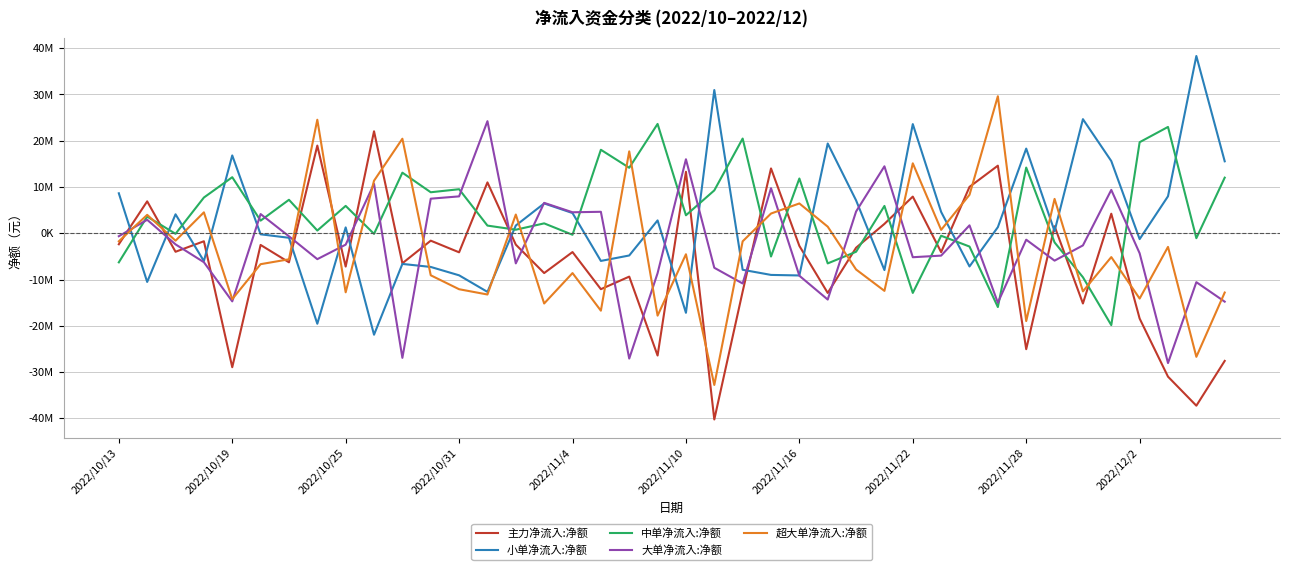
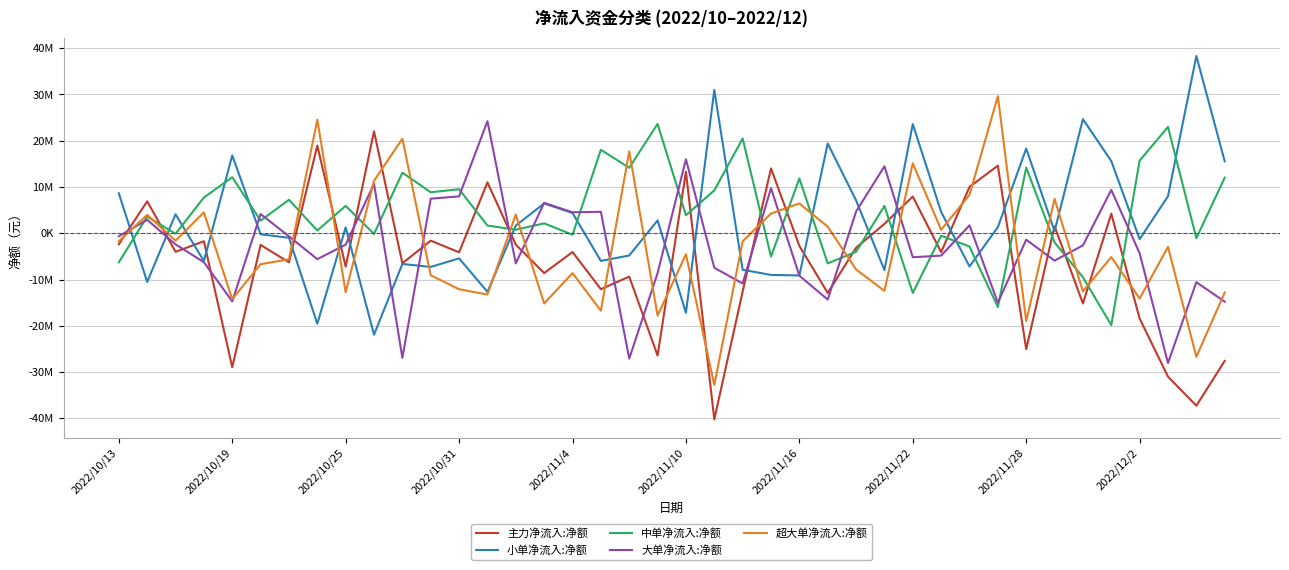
  {
    "主力净流入:净额": {
      "2022/10/13": -2000000,
      "2022/10/19": -29000000,
      "2022/10/25": -7000000,
      "2022/10/31": -4000000,
      "2022/11/4": -4000000,
      "2022/11/10": 13000000,
      "2022/11/16": -3000000,
      "2022/11/22": 8000000,
      "2022/11/28": -25000000,
      "2022/12/2": -18000000
    },
    "小单净流入:净额": {
      "2022/10/13": 9000000,
      "2022/10/19": 17000000,
      "2022/10/25": 1000000,
-     "2022/10/31": -9000000,
+     "2022/10/31": -5000000,
      "2022/11/10": -17000000,
      "2022/11/22": 24000000,
      "2022/11/28": 18000000,
      "2022/12/2": -1000000
    },
    "中单净流入:净额": {
      "2022/10/13": -6000000,
      "2022/10/19": 12000000,
      "2022/10/25": 6000000,
      "2022/10/31": 10000000,
      "2022/11/4": 0,
      "2022/11/10": 4000000,
      "2022/11/16": 12000000,
      "2022/11/22": -13000000,
      "2022/11/28": 14000000,
-     "2022/12/2": 20000000
+     "2022/12/2": 16000000
    },
    "大单净流入:净额": {
      "2022/10/13": -1000000,
      "2022/10/25": -2000000,
      "2022/10/31": 8000000,
      "2022/11/10": 16000000,
      "2022/11/22": -5000000,
      "2022/11/28": -1000000,
      "2022/12/2": -4000000
    },
    "超大单净流入:净额": {
      "2022/10/13": -2000000,
      "2022/10/25": -13000000,
      "2022/10/31": -12000000,
      "2022/11/4": -9000000,
      "2022/11/10": -5000000,
      "2022/11/16": 6000000,
      "2022/11/22": 15000000,
      "2022/11/28": -19000000,
      "2022/12/2": -14000000
    }
  }
